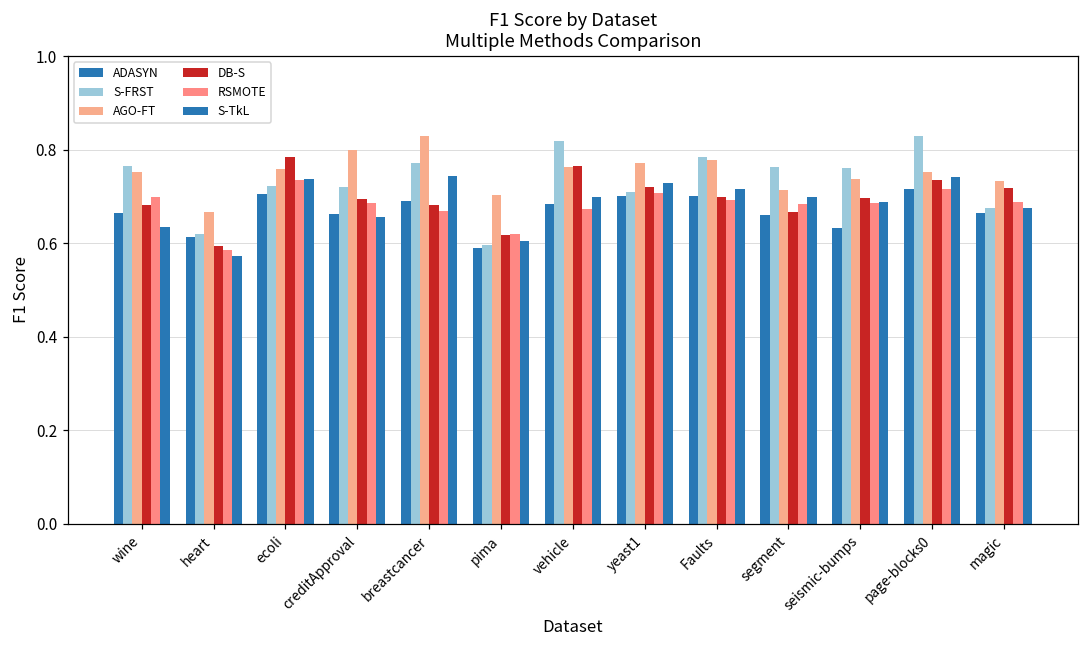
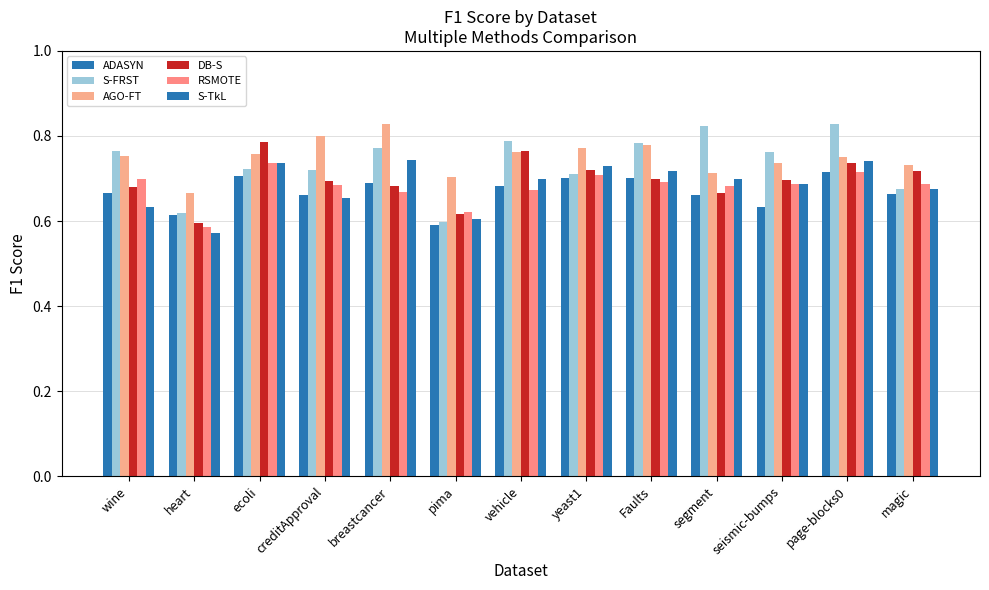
  {
    "S-FRST": {
      "wine": 0.76,
      "heart": 0.62,
      "ecoli": 0.72,
      "creditApproval": 0.72,
      "breastcancer": 0.77,
      "pima": 0.60,
-     "vehicle": 0.82,
+     "vehicle": 0.79,
      "yeast1": 0.71,
      "Faults": 0.78,
-     "segment": 0.76,
+     "segment": 0.82,
      "seismic-bumps": 0.76,
      "page-blocks0": 0.83,
      "magic": 0.68
    },
    "DB-S": {
      "wine": 0.68,
      "heart": 0.59,
      "ecoli": 0.79,
      "creditApproval": 0.69,
      "breastcancer": 0.68,
      "pima": 0.62,
      "vehicle": 0.76,
      "yeast1": 0.72,
      "Faults": 0.70,
      "segment": 0.67,
      "seismic-bumps": 0.70,
      "page-blocks0": 0.74,
      "magic": 0.72
    }
  }
